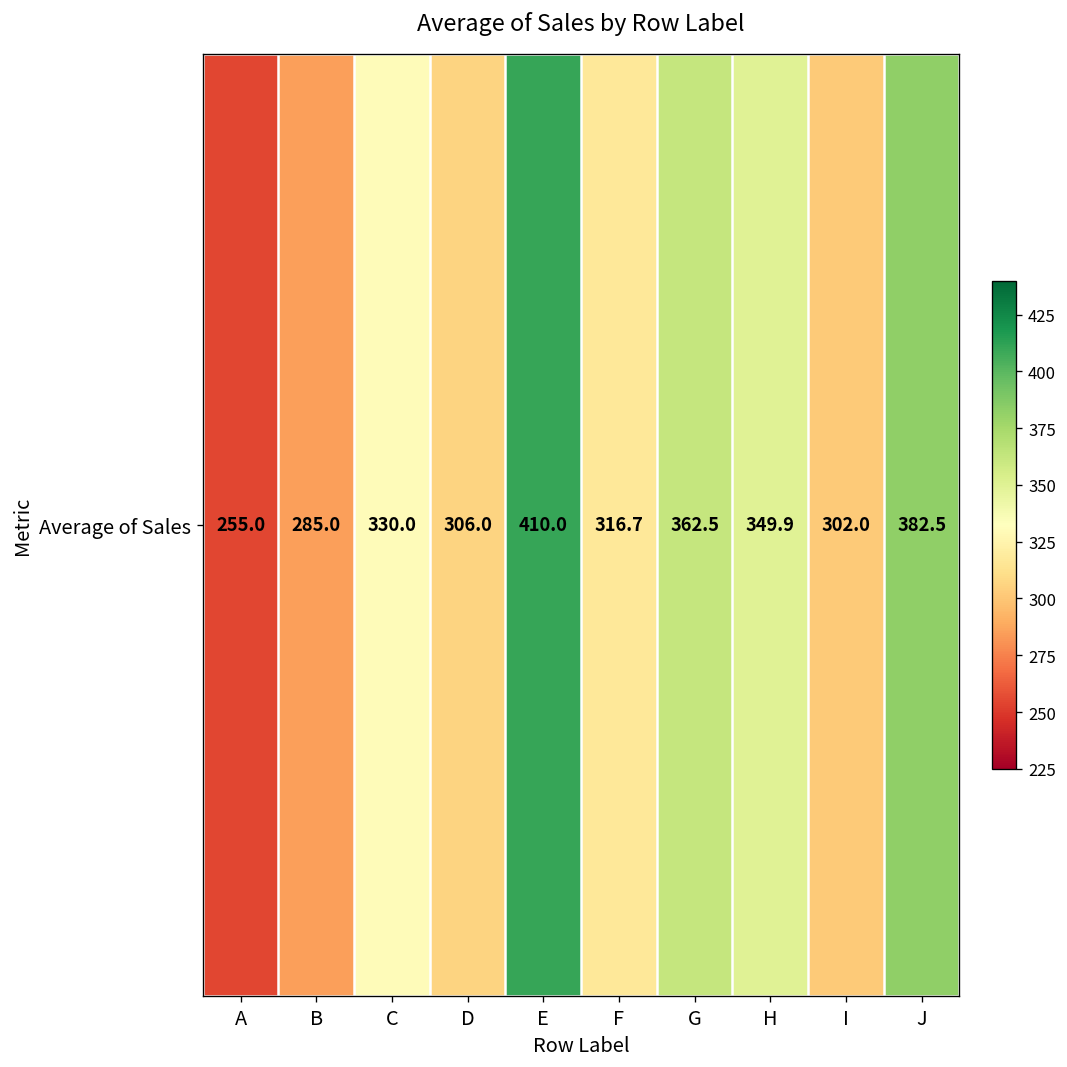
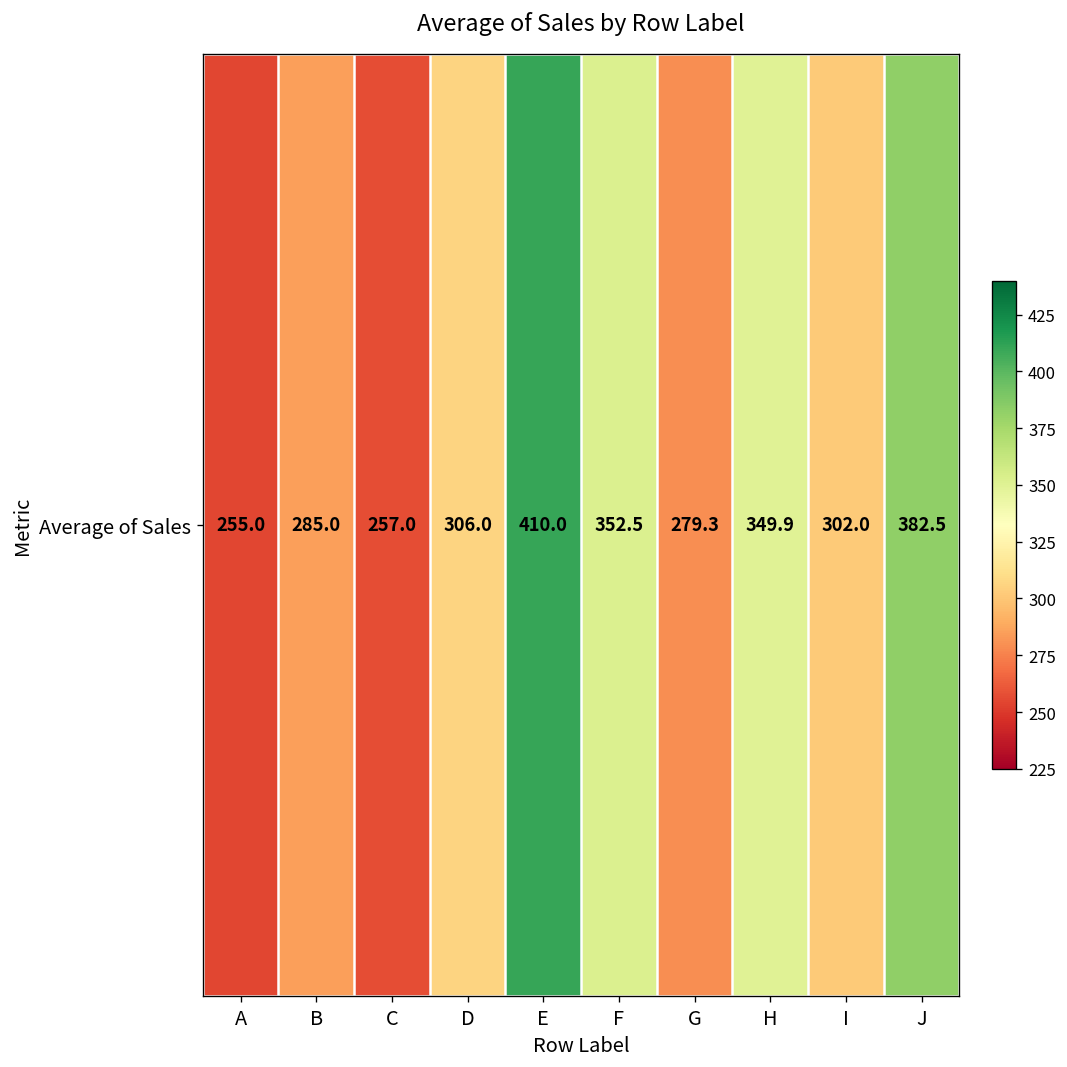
  {
    "Average of Sales": {
      "A": 255.0,
      "B": 285.0,
-     "C": 330.0,
+     "C": 257.0,
      "D": 306.0,
      "E": 410.0,
-     "F": 316.7,
-     "G": 362.5,
+     "F": 352.5,
+     "G": 279.3,
      "H": 349.9,
      "I": 302.0,
      "J": 382.5
    }
  }
